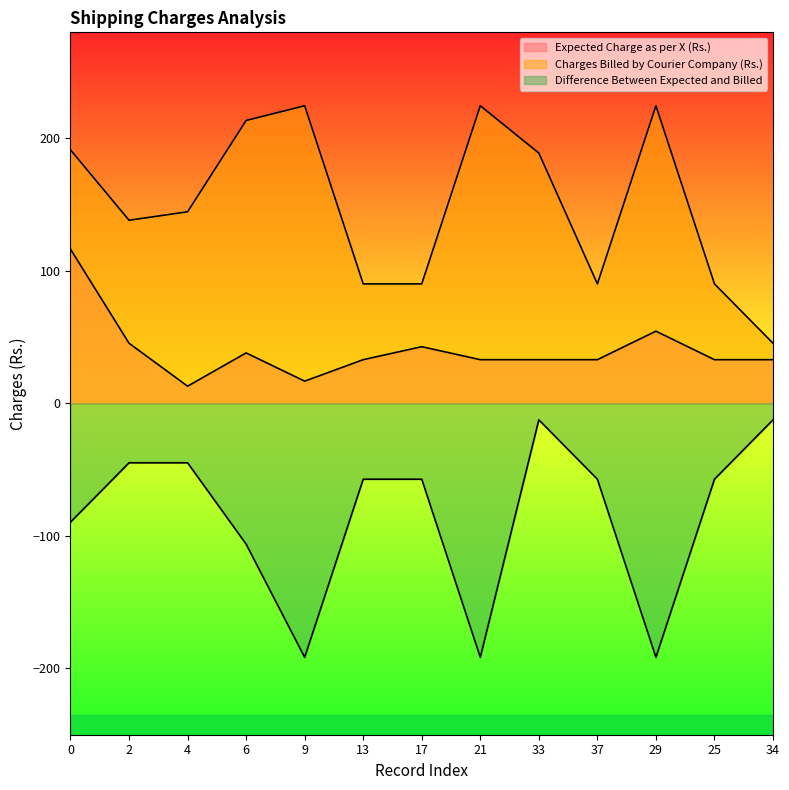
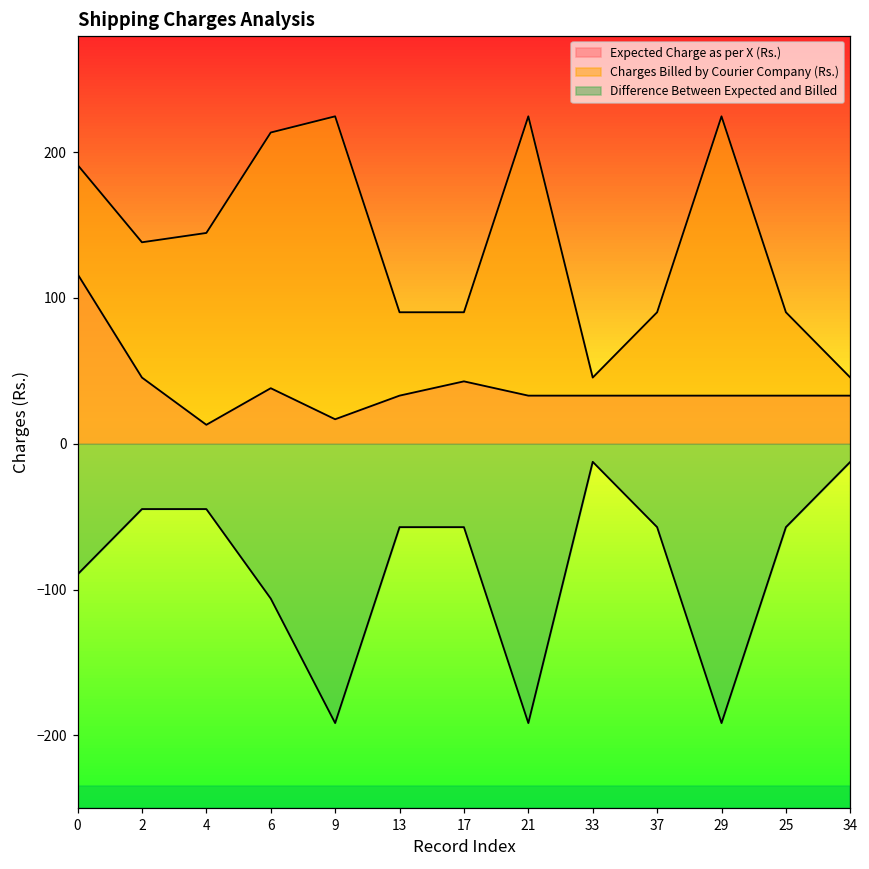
  {
    "Expected Charge as per X (Rs.)": {
      "0": 116,
      "2": 45,
      "4": 13,
      "6": 38,
      "9": 17,
      "13": 33,
      "17": 43,
      "21": 33,
      "33": 33,
      "37": 33,
-     "29": 55,
+     "29": 33,
      "25": 33,
      "34": 33
    },
    "Charges Billed by Courier Company (Rs.)": {
      "0": 191,
      "2": 138,
      "4": 145,
      "6": 214,
      "9": 225,
      "13": 90,
      "17": 90,
      "21": 225,
-     "33": 189,
+     "33": 45,
      "37": 90,
      "29": 225,
      "25": 90,
      "34": 45
    }
  }
